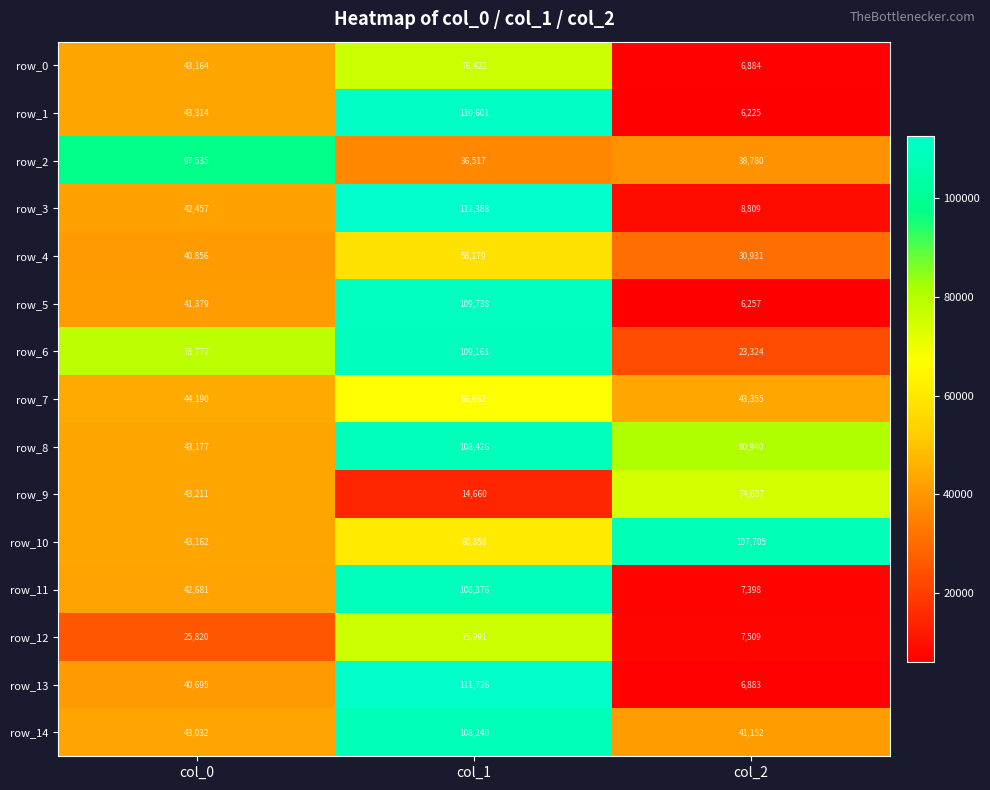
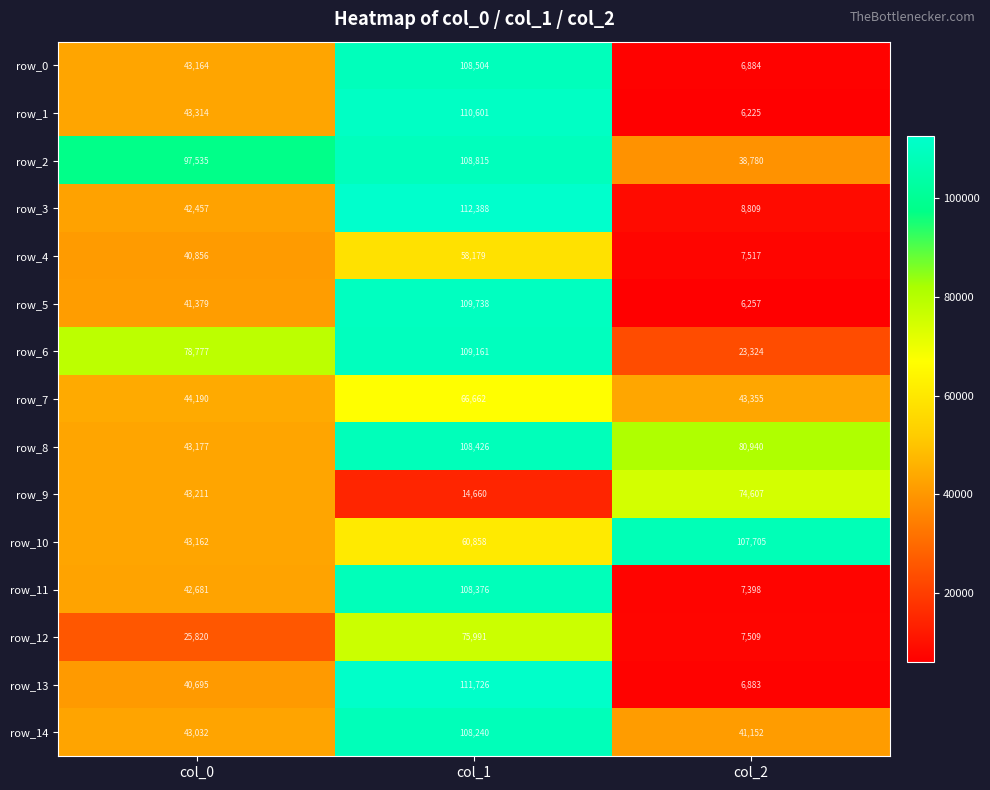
  {
    "row_0": {
      "col_0": "43,164",
-     "col_1": "76,422",
+     "col_1": "108,504",
      "col_2": "6,884"
    },
    "row_1": {
      "col_0": "43,314",
      "col_1": "110,601",
      "col_2": "6,225"
    },
    "row_2": {
      "col_0": "97,535",
-     "col_1": "36,517",
+     "col_1": "108,815",
      "col_2": "38,780"
    },
    "row_3": {
      "col_0": "42,457",
      "col_1": "112,388",
      "col_2": "8,809"
    },
    "row_4": {
      "col_0": "40,856",
      "col_1": "58,179",
-     "col_2": "30,931"
+     "col_2": "7,517"
    },
    "row_5": {
      "col_0": "41,379",
      "col_1": "109,738",
      "col_2": "6,257"
    },
    "row_6": {
      "col_0": "78,777",
      "col_1": "109,161",
      "col_2": "23,324"
    },
    "row_7": {
      "col_0": "44,190",
      "col_1": "66,662",
      "col_2": "43,355"
    },
    "row_8": {
      "col_0": "43,177",
      "col_1": "108,426",
      "col_2": "80,940"
    },
    "row_9": {
      "col_0": "43,211",
      "col_1": "14,660",
      "col_2": "74,607"
    },
    "row_10": {
      "col_0": "43,162",
      "col_1": "60,858",
      "col_2": "107,705"
    },
    "row_11": {
      "col_0": "42,681",
      "col_1": "108,376",
      "col_2": "7,398"
    },
    "row_12": {
      "col_0": "25,820",
      "col_1": "75,991",
      "col_2": "7,509"
    },
    "row_13": {
      "col_0": "40,695",
      "col_1": "111,726",
      "col_2": "6,883"
    },
    "row_14": {
      "col_0": "43,032",
      "col_1": "108,240",
      "col_2": "41,152"
    }
  }
